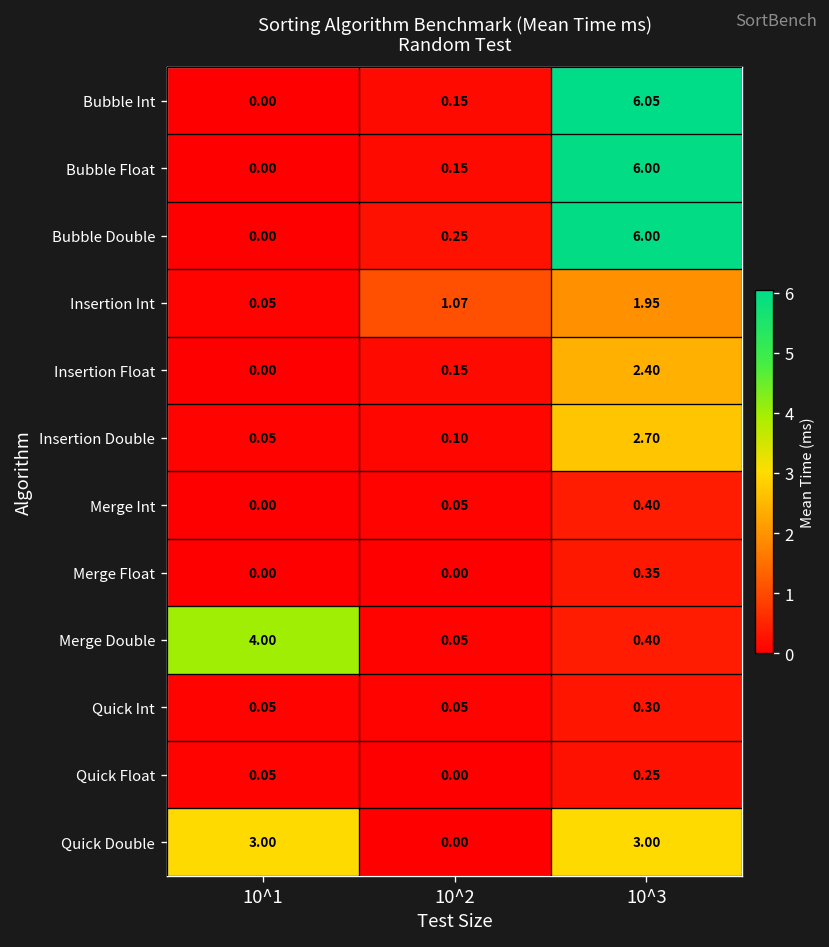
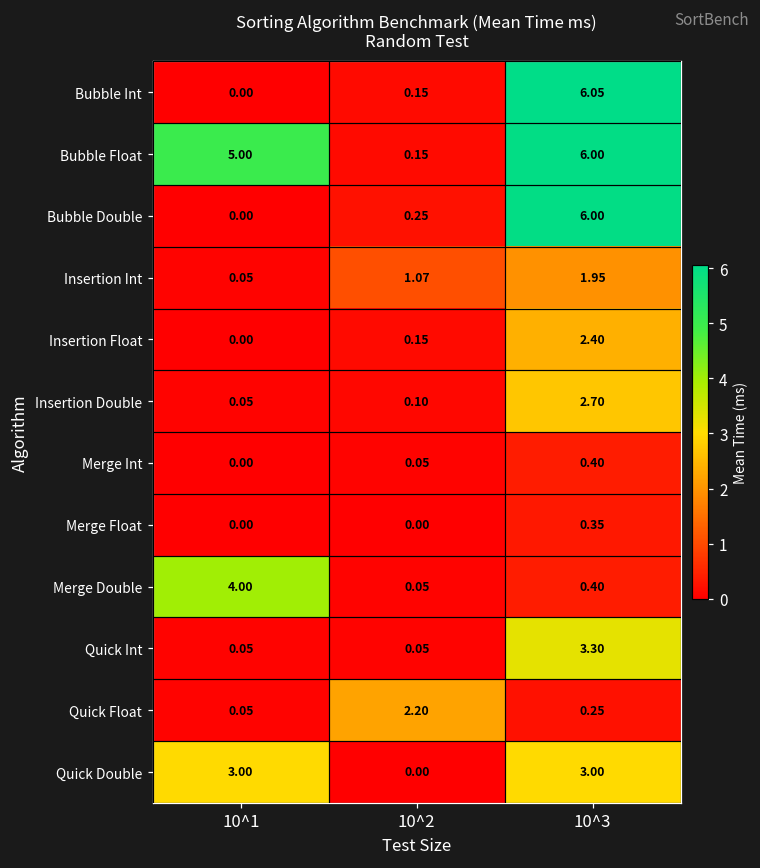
  {
    "Bubble Int": {
      "10^1": 0.00,
      "10^2": 0.15,
      "10^3": 6.05
    },
    "Bubble Float": {
-     "10^1": 0.00,
+     "10^1": 5.00,
      "10^2": 0.15,
      "10^3": 6.00
    },
    "Bubble Double": {
      "10^1": 0.00,
      "10^2": 0.25,
      "10^3": 6.00
    },
    "Insertion Int": {
      "10^1": 0.05,
      "10^2": 1.07,
      "10^3": 1.95
    },
    "Insertion Float": {
      "10^1": 0.00,
      "10^2": 0.15,
      "10^3": 2.40
    },
    "Insertion Double": {
      "10^1": 0.05,
      "10^2": 0.10,
      "10^3": 2.70
    },
    "Merge Int": {
      "10^1": 0.00,
      "10^2": 0.05,
      "10^3": 0.40
    },
    "Merge Float": {
      "10^1": 0.00,
      "10^2": 0.00,
      "10^3": 0.35
    },
    "Merge Double": {
      "10^1": 4.00,
      "10^2": 0.05,
      "10^3": 0.40
    },
    "Quick Int": {
      "10^1": 0.05,
      "10^2": 0.05,
-     "10^3": 0.30
+     "10^3": 3.30
    },
    "Quick Float": {
      "10^1": 0.05,
-     "10^2": 0.00,
+     "10^2": 2.20,
      "10^3": 0.25
    },
    "Quick Double": {
      "10^1": 3.00,
      "10^2": 0.00,
      "10^3": 3.00
    }
  }
